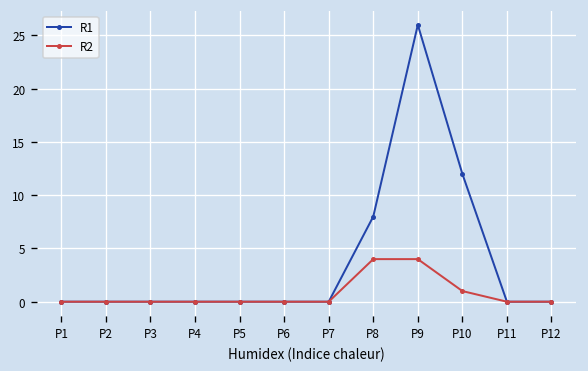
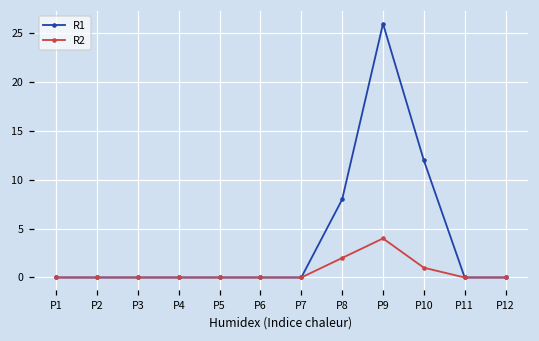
  {
    "R1": {
      "P8": 8,
      "P9": 26,
      "P10": 12
    },
    "R2": {
-     "P8": 4,
+     "P8": 2,
      "P9": 4,
      "P10": 1
    }
  }
